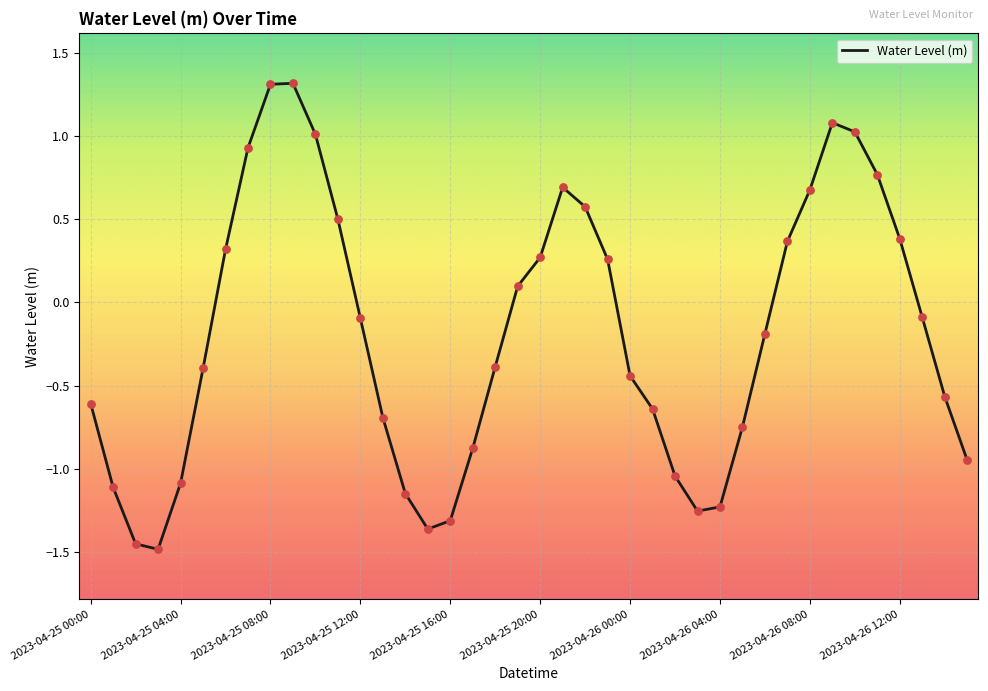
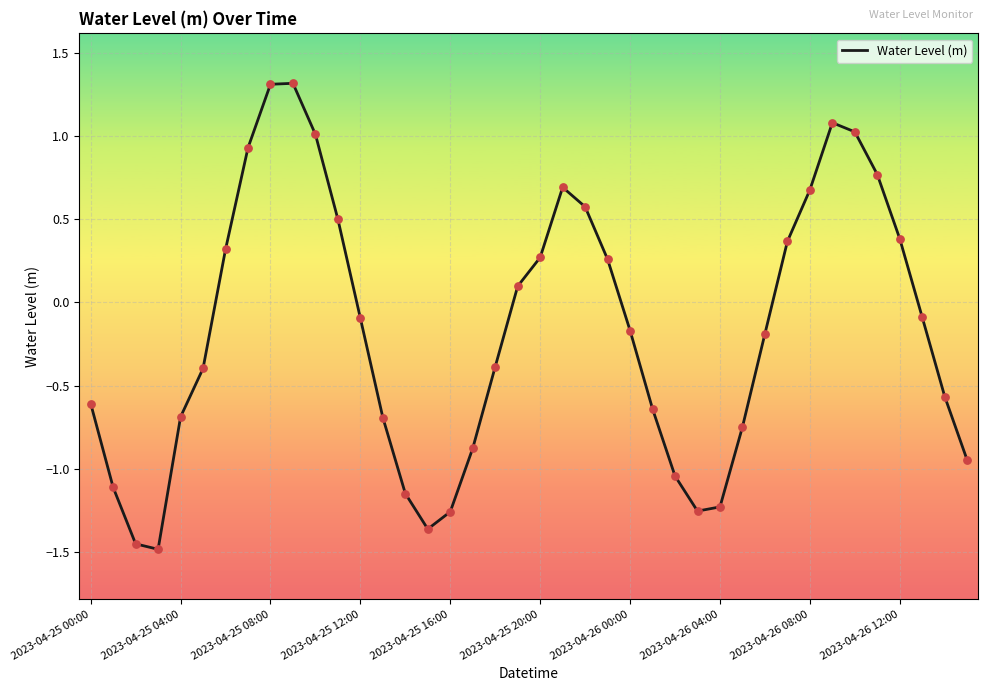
  {
    "2023-04-25 00:00": -0.61,
-   "2023-04-25 04:00": -1.09,
+   "2023-04-25 04:00": -0.69,
    "2023-04-25 08:00": 1.31,
    "2023-04-25 12:00": -0.10,
-   "2023-04-25 16:00": -1.31,
+   "2023-04-25 16:00": -1.26,
    "2023-04-25 20:00": 0.27,
-   "2023-04-26 00:00": -0.44,
+   "2023-04-26 00:00": -0.17,
    "2023-04-26 04:00": -1.23,
    "2023-04-26 08:00": 0.68,
    "2023-04-26 12:00": 0.38
  }
